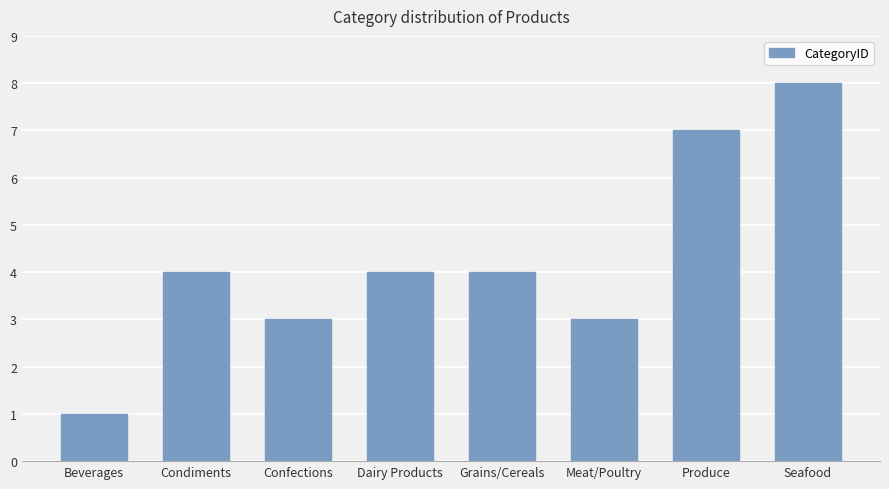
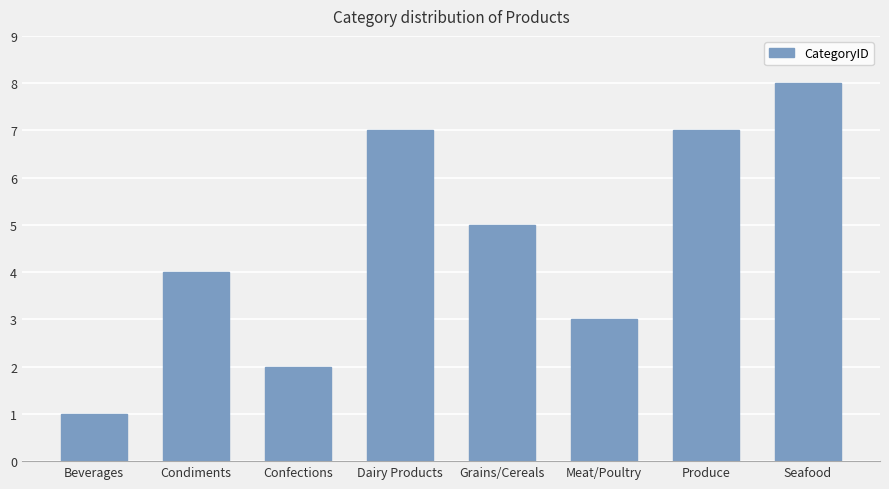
  {
    "Beverages": 1,
    "Condiments": 4,
-   "Confections": 3,
-   "Dairy Products": 4,
-   "Grains/Cereals": 4,
+   "Confections": 2,
+   "Dairy Products": 7,
+   "Grains/Cereals": 5,
    "Meat/Poultry": 3,
    "Produce": 7,
    "Seafood": 8
  }
